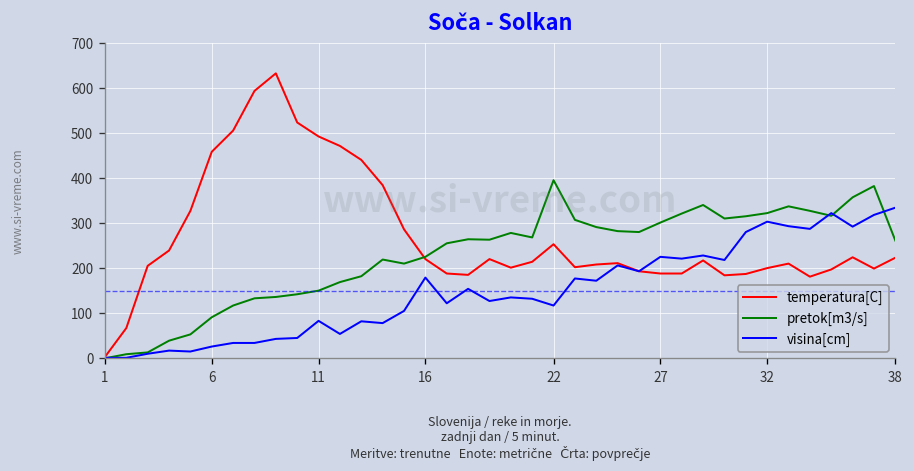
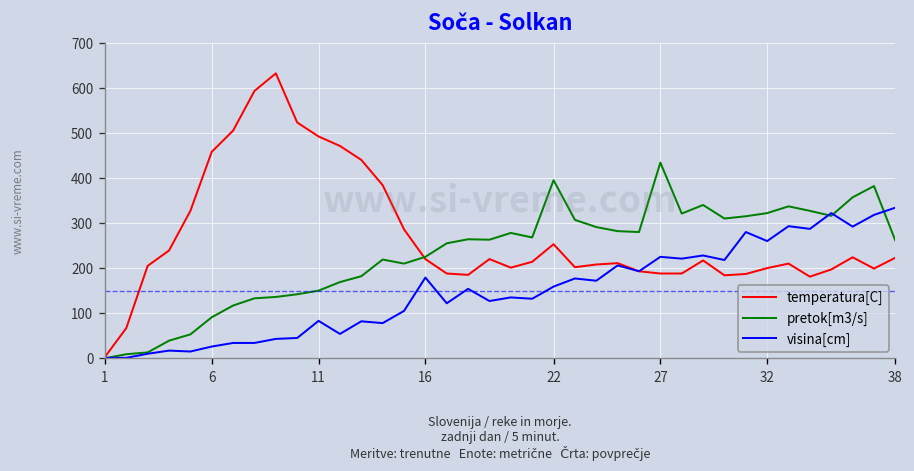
  {
    "temperatura[C]": {
      "6": 460,
      "11": 490,
      "22": 250,
      "27": 190,
      "32": 200,
      "38": 220
    },
    "pretok[m3/s]": {
      "6": 90,
      "11": 150,
      "22": 400,
-     "27": 300,
+     "27": 430,
      "32": 320,
      "38": 260
    },
    "visina[cm]": {
      "6": 30,
      "11": 80,
      "16": 180,
-     "22": 120,
+     "22": 160,
      "27": 230,
-     "32": 300,
+     "32": 260,
      "38": 330
    }
  }
